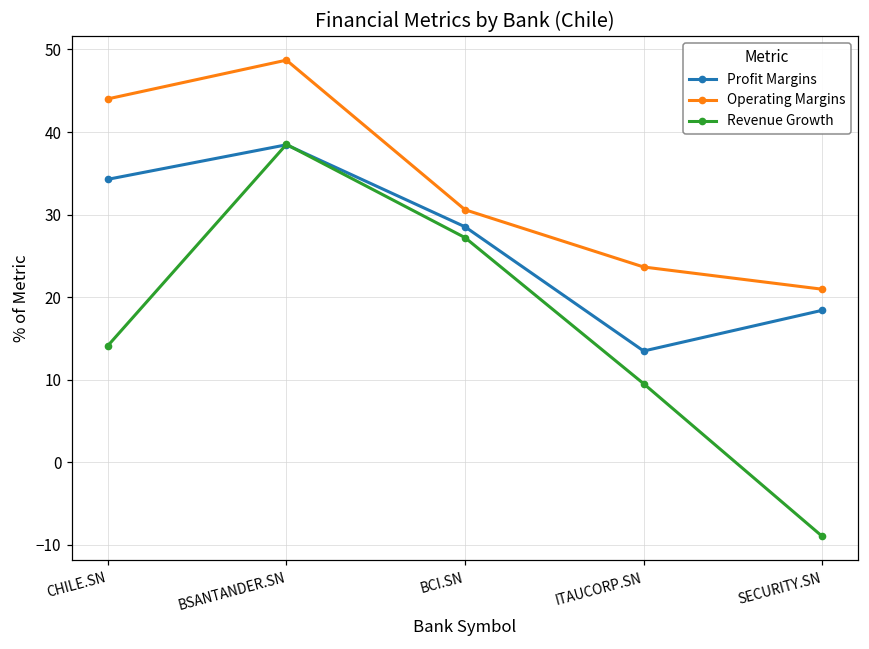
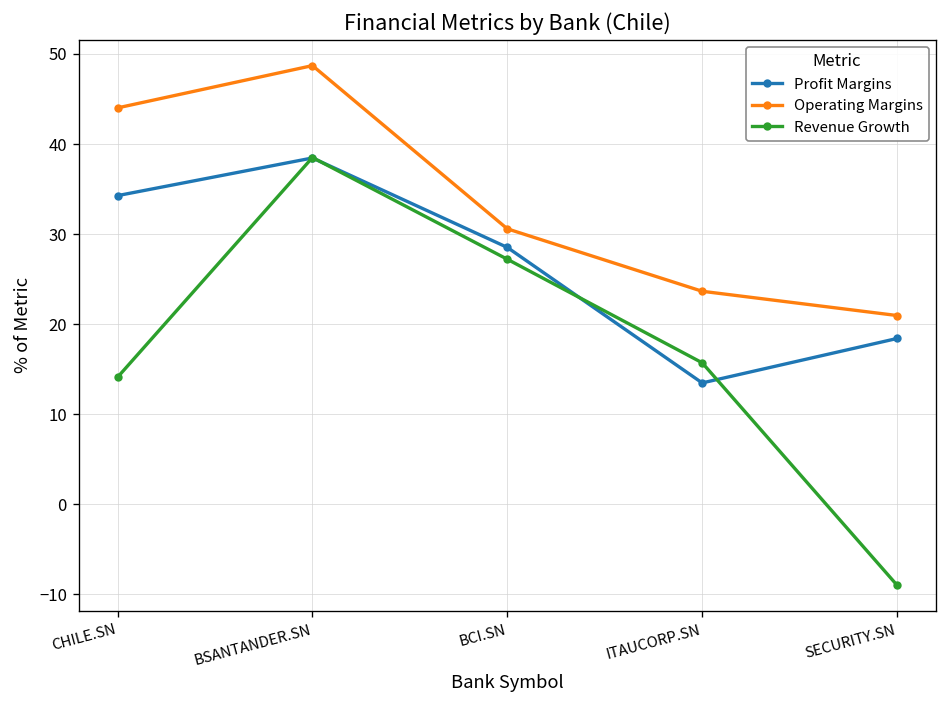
  {
    "Profit Margins": {
      "CHILE.SN": 34,
      "BCI.SN": 29,
      "ITAUCORP.SN": 13,
      "SECURITY.SN": 18
    },
    "Operating Margins": {
      "CHILE.SN": 44,
      "BSANTANDER.SN": 49,
      "BCI.SN": 31,
      "ITAUCORP.SN": 24,
      "SECURITY.SN": 21
    },
    "Revenue Growth": {
      "CHILE.SN": 14,
      "BCI.SN": 27,
-     "ITAUCORP.SN": 10,
+     "ITAUCORP.SN": 16,
      "SECURITY.SN": -9
    }
  }
